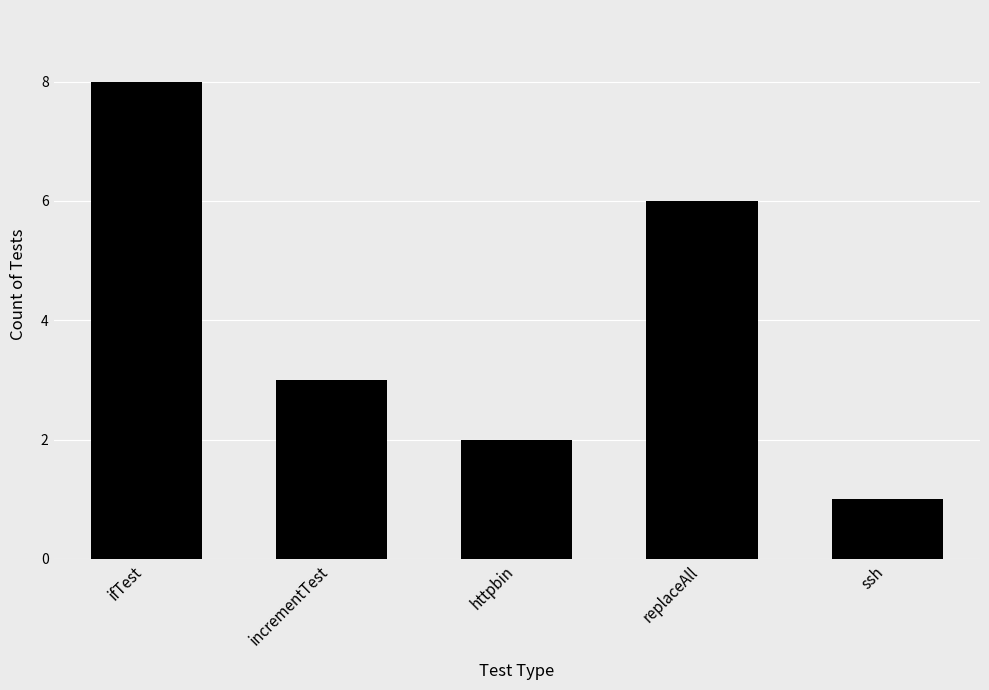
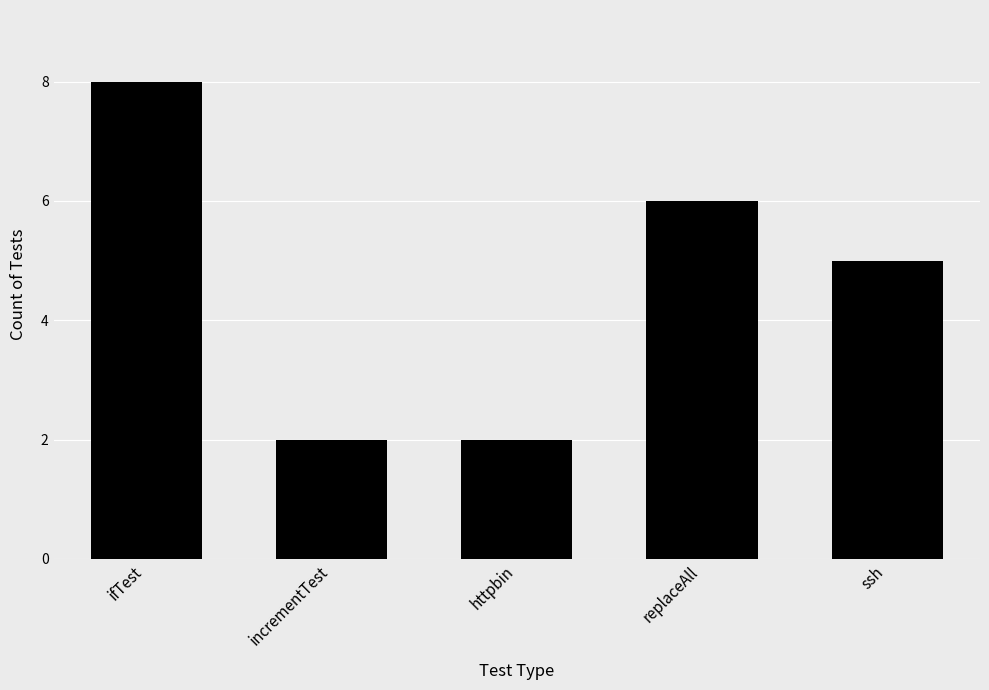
  {
    "ifTest": 8,
-   "incrementTest": 3,
+   "incrementTest": 2,
    "httpbin": 2,
    "replaceAll": 6,
-   "ssh": 1
+   "ssh": 5
  }
